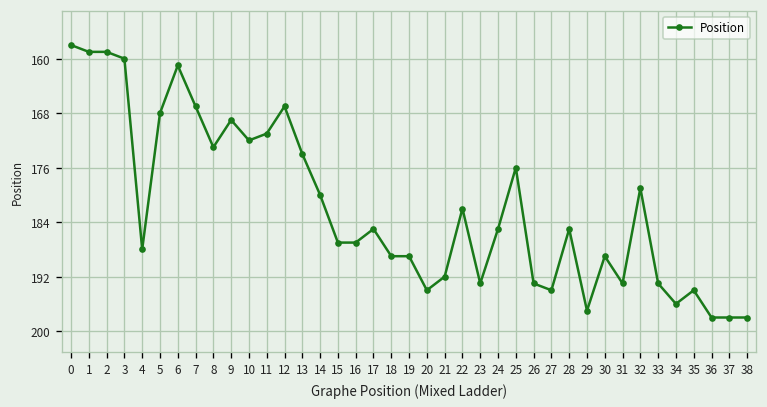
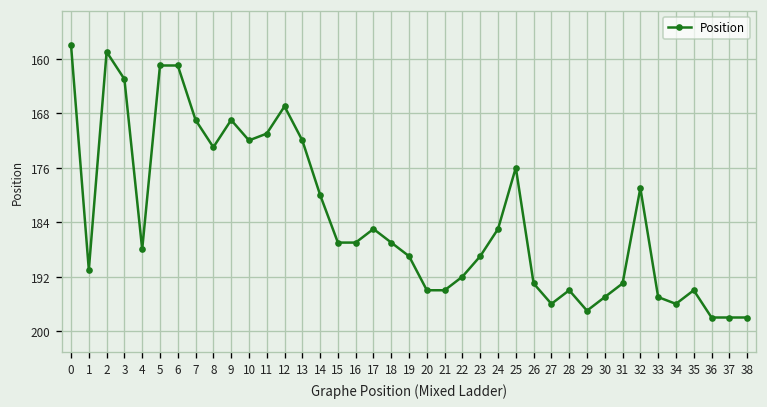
  {
    "0": 158,
-   "1": 159,
+   "1": 191,
    "2": 159,
-   "3": 160,
+   "3": 163,
    "4": 188,
-   "5": 168,
+   "5": 161,
    "6": 161,
-   "7": 167,
+   "7": 169,
    "8": 173,
    "9": 169,
    "10": 172,
    "11": 171,
    "12": 167,
-   "13": 174,
+   "13": 172,
    "14": 180,
    "15": 187,
    "16": 187,
    "17": 185,
-   "18": 189,
+   "18": 187,
    "19": 189,
    "20": 194,
-   "21": 192,
-   "22": 182,
-   "23": 193,
+   "21": 194,
+   "22": 192,
+   "23": 189,
    "24": 185,
    "25": 176,
    "26": 193,
-   "27": 194,
-   "28": 185,
+   "27": 196,
+   "28": 194,
    "29": 197,
-   "30": 189,
+   "30": 195,
    "31": 193,
    "32": 179,
-   "33": 193,
+   "33": 195,
    "34": 196,
    "35": 194,
    "36": 198,
    "37": 198,
    "38": 198
  }
